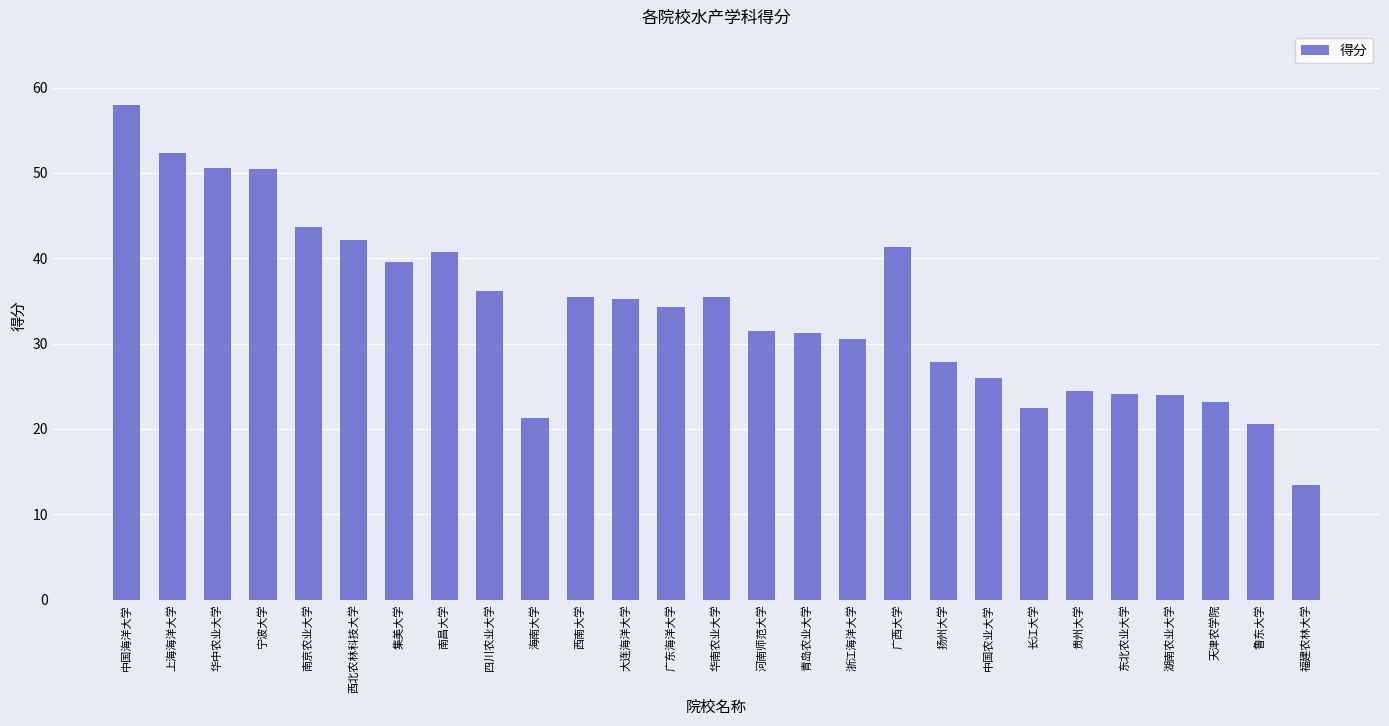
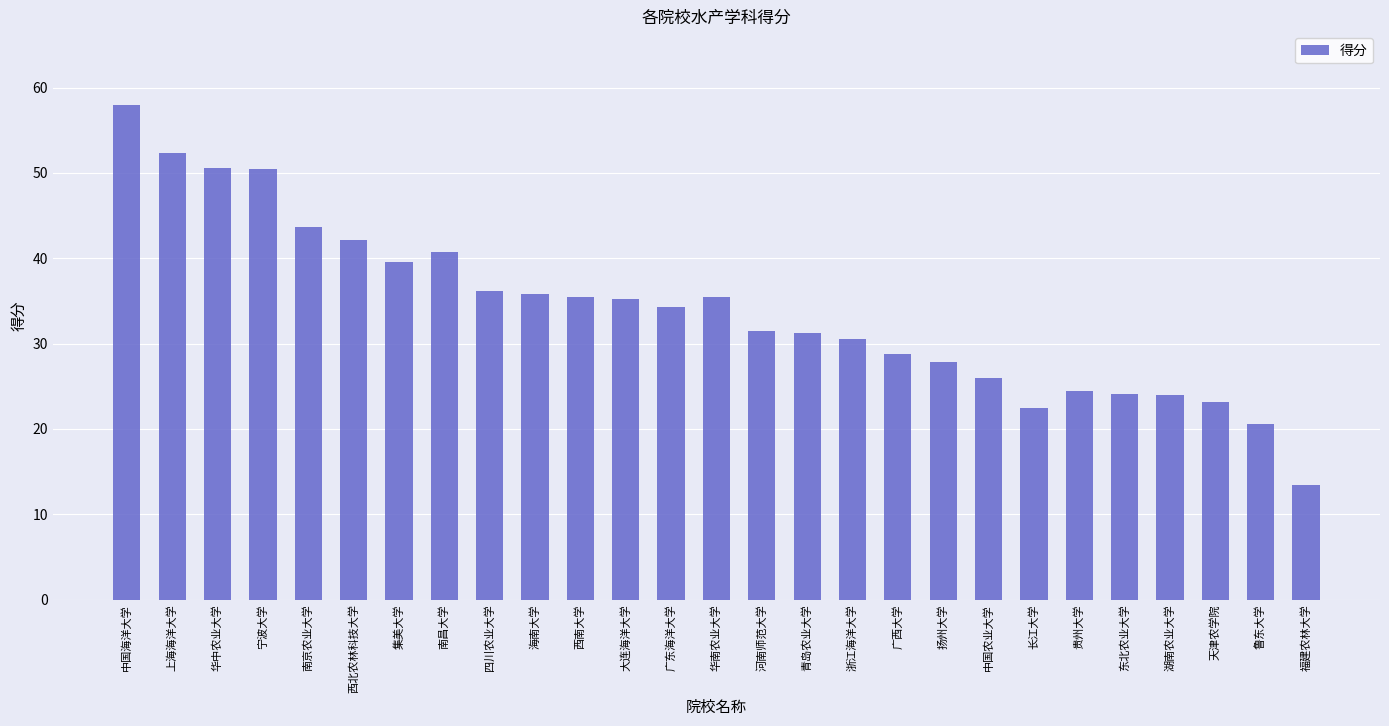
  {
    "中国海洋大学": 58,
    "上海海洋大学": 52,
    "华中农业大学": 51,
    "宁波大学": 51,
    "南京农业大学": 44,
    "西北农林科技大学": 42,
    "集美大学": 40,
    "南昌大学": 41,
    "四川农业大学": 36,
-   "海南大学": 21,
+   "海南大学": 36,
    "西南大学": 36,
    "大连海洋大学": 35,
    "广东海洋大学": 34,
    "华南农业大学": 35,
    "河南师范大学": 32,
    "青岛农业大学": 31,
    "浙江海洋大学": 31,
-   "广西大学": 41,
+   "广西大学": 29,
    "扬州大学": 28,
    "中国农业大学": 26,
    "长江大学": 23,
    "贵州大学": 24,
    "东北农业大学": 24,
    "湖南农业大学": 24,
    "天津农学院": 23,
    "鲁东大学": 21,
    "福建农林大学": 13
  }
